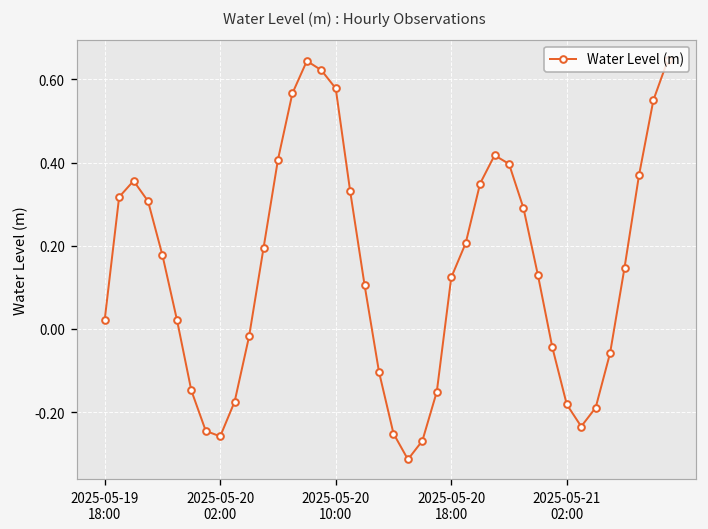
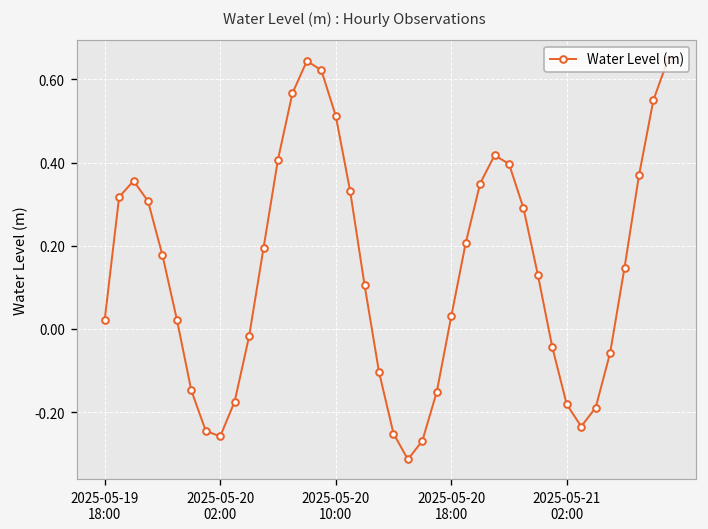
  {
    "2025-05-19 18:00": 0.02,
    "2025-05-20 02:00": -0.26,
-   "2025-05-20 10:00": 0.58,
-   "2025-05-20 18:00": 0.12,
+   "2025-05-20 10:00": 0.51,
+   "2025-05-20 18:00": 0.03,
    "2025-05-21 02:00": -0.18
  }
